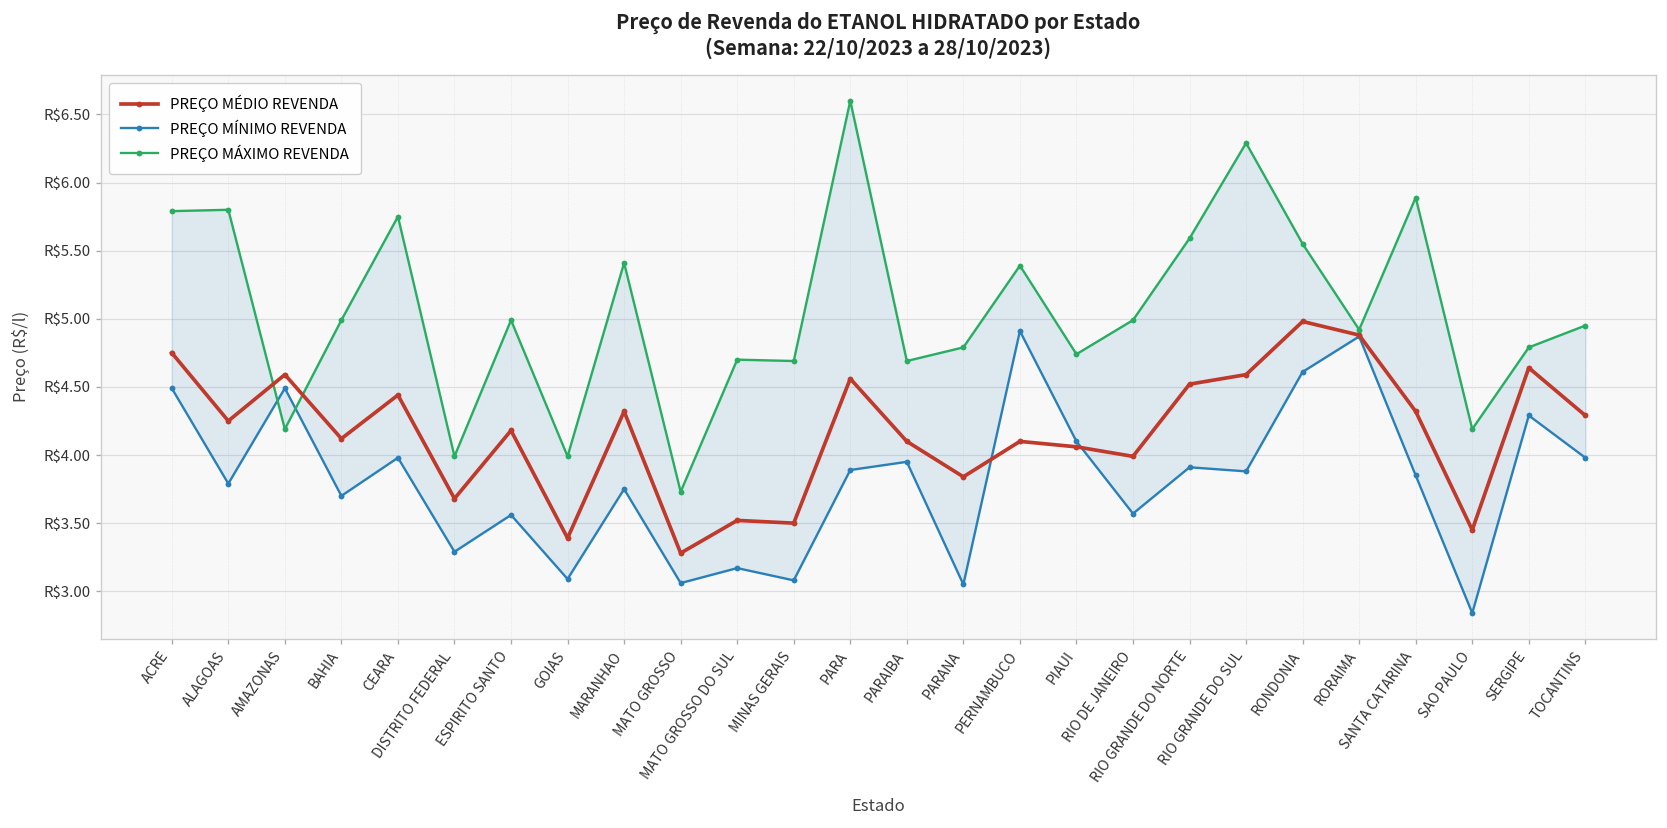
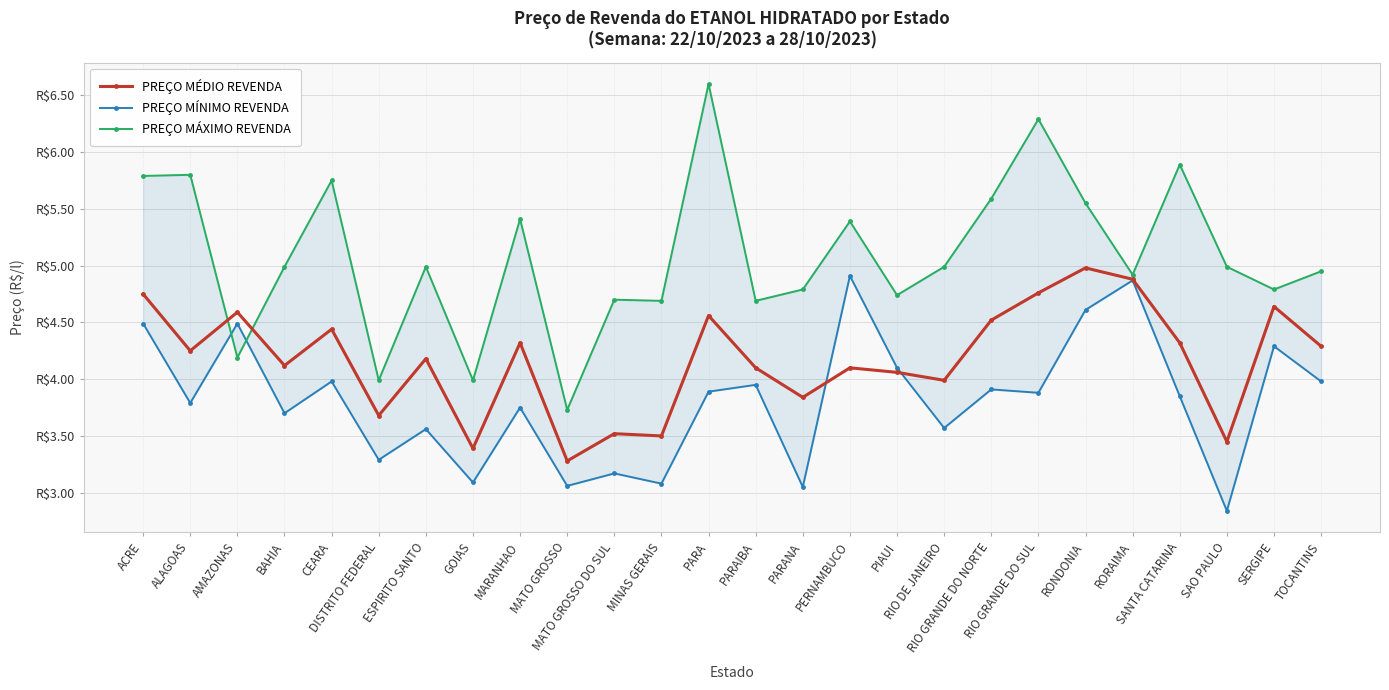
  {
    "PREÇO MÉDIO REVENDA": {
      "ACRE": "R$4.75",
      "ALAGOAS": "R$4.25",
      "AMAZONAS": "R$4.59",
      "BAHIA": "R$4.12",
      "CEARA": "R$4.44",
      "DISTRITO FEDERAL": "R$3.68",
      "ESPIRITO SANTO": "R$4.18",
      "GOIAS": "R$3.39",
      "MARANHAO": "R$4.32",
      "MATO GROSSO": "R$3.28",
      "MATO GROSSO DO SUL": "R$3.52",
      "MINAS GERAIS": "R$3.50",
      "PARA": "R$4.56",
      "PARAIBA": "R$4.10",
      "PARANA": "R$3.84",
      "PERNAMBUCO": "R$4.10",
      "PIAUI": "R$4.06",
      "RIO DE JANEIRO": "R$3.99",
      "RIO GRANDE DO NORTE": "R$4.52",
-     "RIO GRANDE DO SUL": "R$4.59",
+     "RIO GRANDE DO SUL": "R$4.76",
      "RONDONIA": "R$4.98",
      "SANTA CATARINA": "R$4.32",
      "SAO PAULO": "R$3.45",
      "SERGIPE": "R$4.64",
      "TOCANTINS": "R$4.29"
    },
    "PREÇO MÁXIMO REVENDA": {
      "AMAZONAS": "R$4.19",
-     "SAO PAULO": "R$4.19"
+     "SAO PAULO": "R$4.99"
    }
  }
